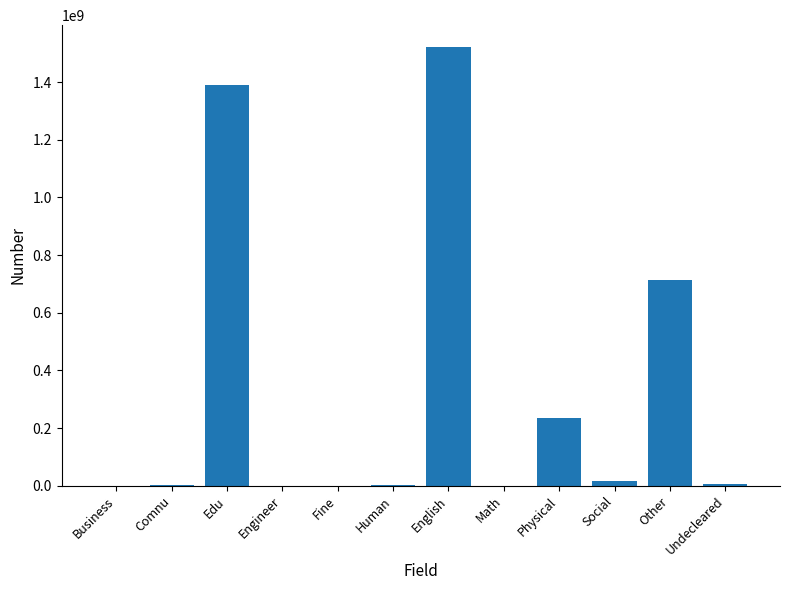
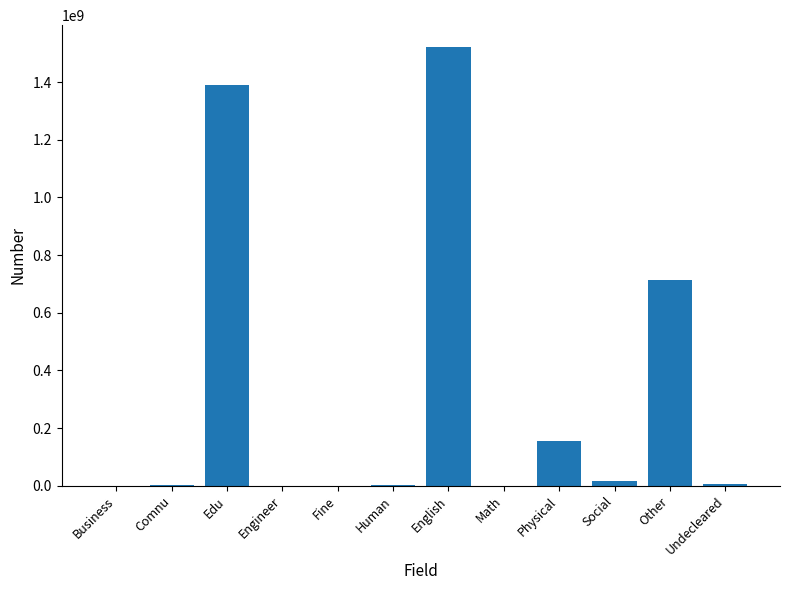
  {
    "Edu": 1390000000,
    "English": 1520000000,
-   "Physical": 230000000,
+   "Physical": 150000000,
    "Social": 20000000,
    "Other": 710000000
  }
